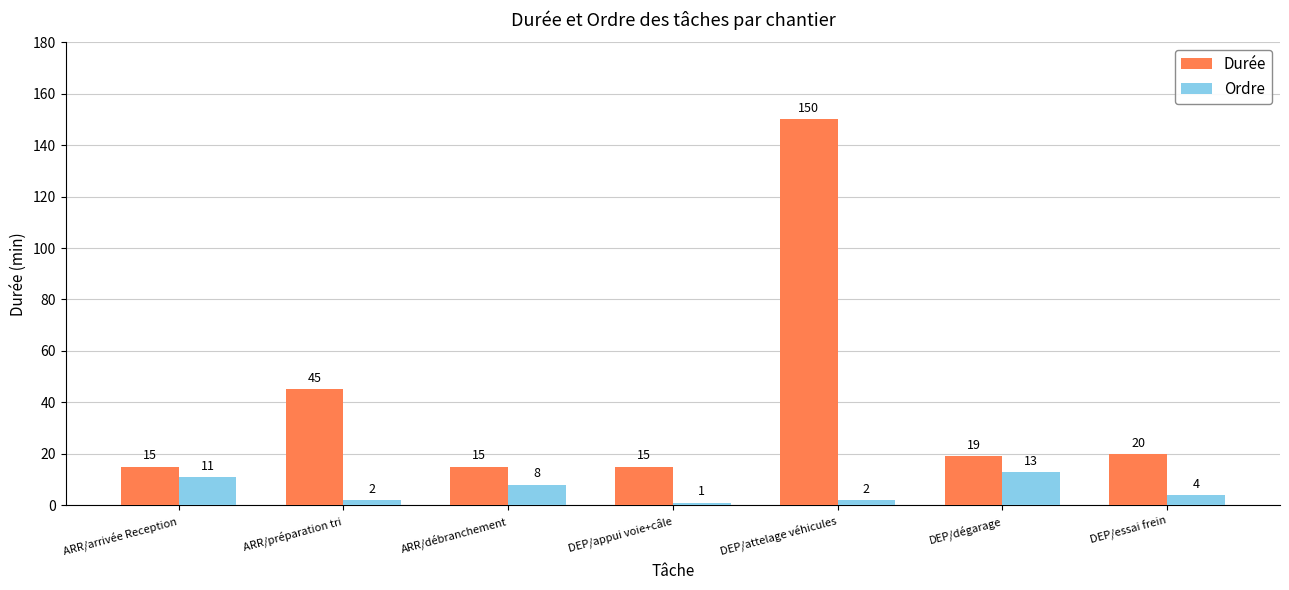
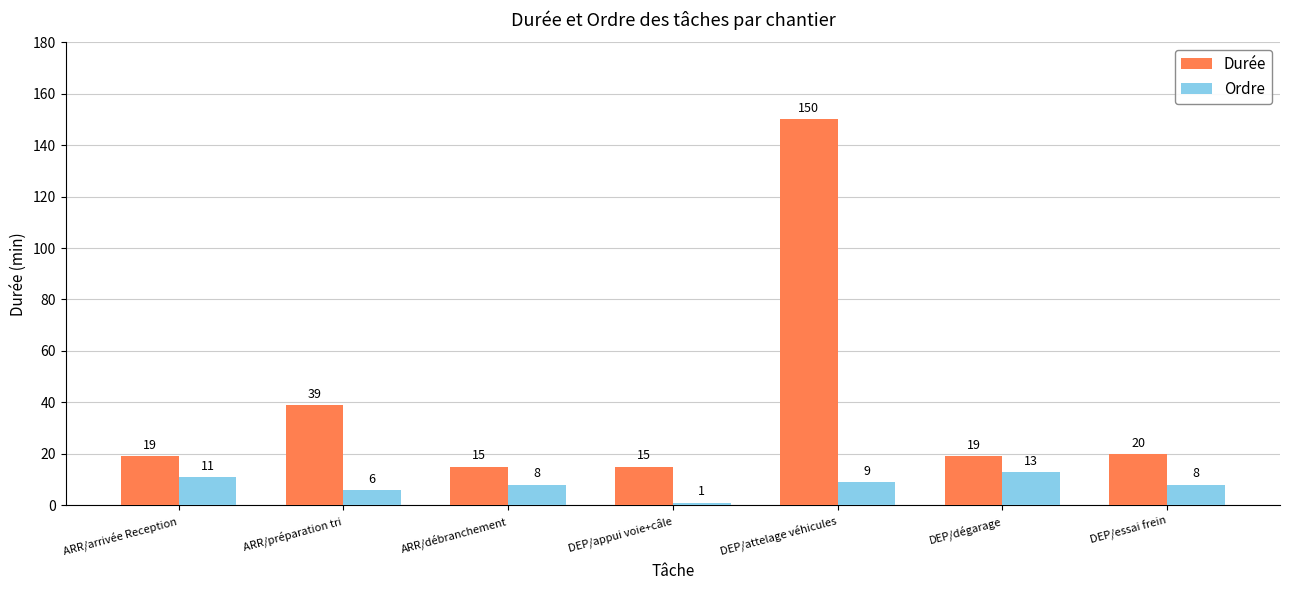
  {
    "Durée": {
-     "ARR/arrivée Reception": 15,
-     "ARR/préparation tri": 45,
+     "ARR/arrivée Reception": 19,
+     "ARR/préparation tri": 39,
      "ARR/débranchement": 15,
      "DEP/appui voie+câle": 15,
      "DEP/attelage véhicules": 150,
      "DEP/dégarage": 19,
      "DEP/essai frein": 20
    },
    "Ordre": {
      "ARR/arrivée Reception": 11,
-     "ARR/préparation tri": 2,
+     "ARR/préparation tri": 6,
      "ARR/débranchement": 8,
      "DEP/appui voie+câle": 1,
-     "DEP/attelage véhicules": 2,
+     "DEP/attelage véhicules": 9,
      "DEP/dégarage": 13,
-     "DEP/essai frein": 4
+     "DEP/essai frein": 8
    }
  }
